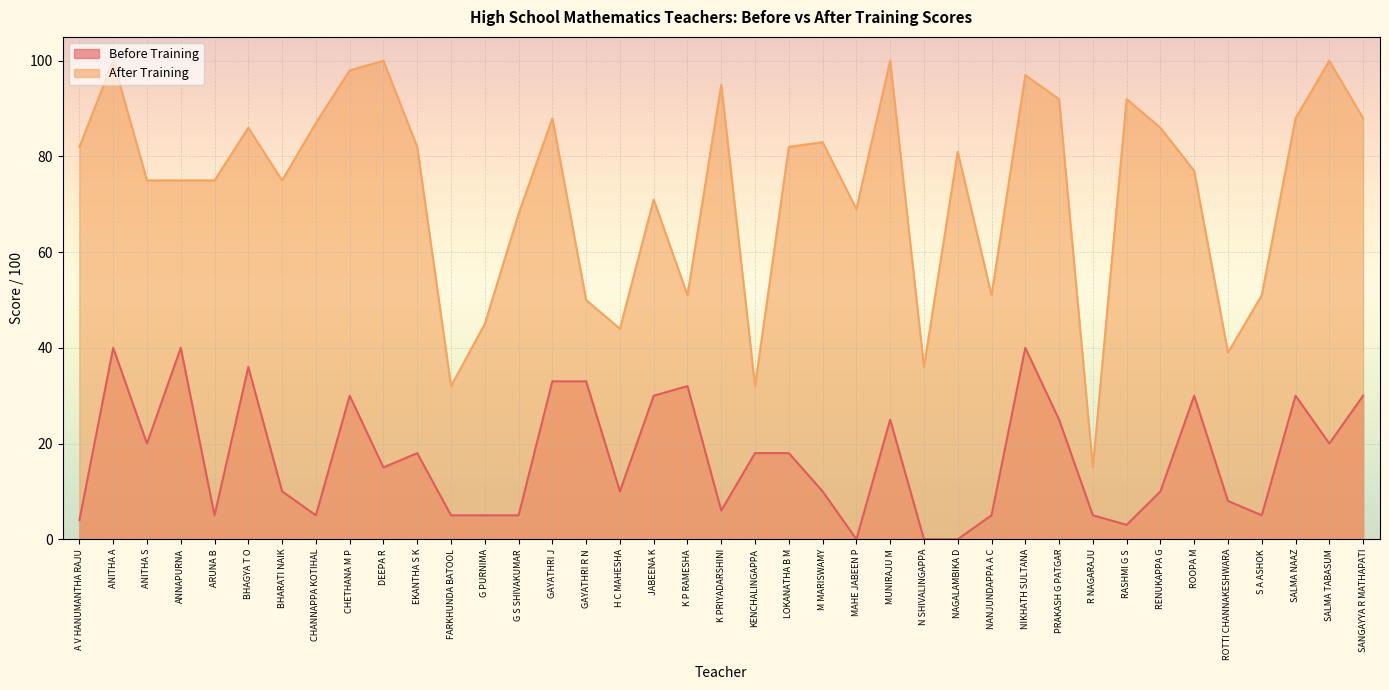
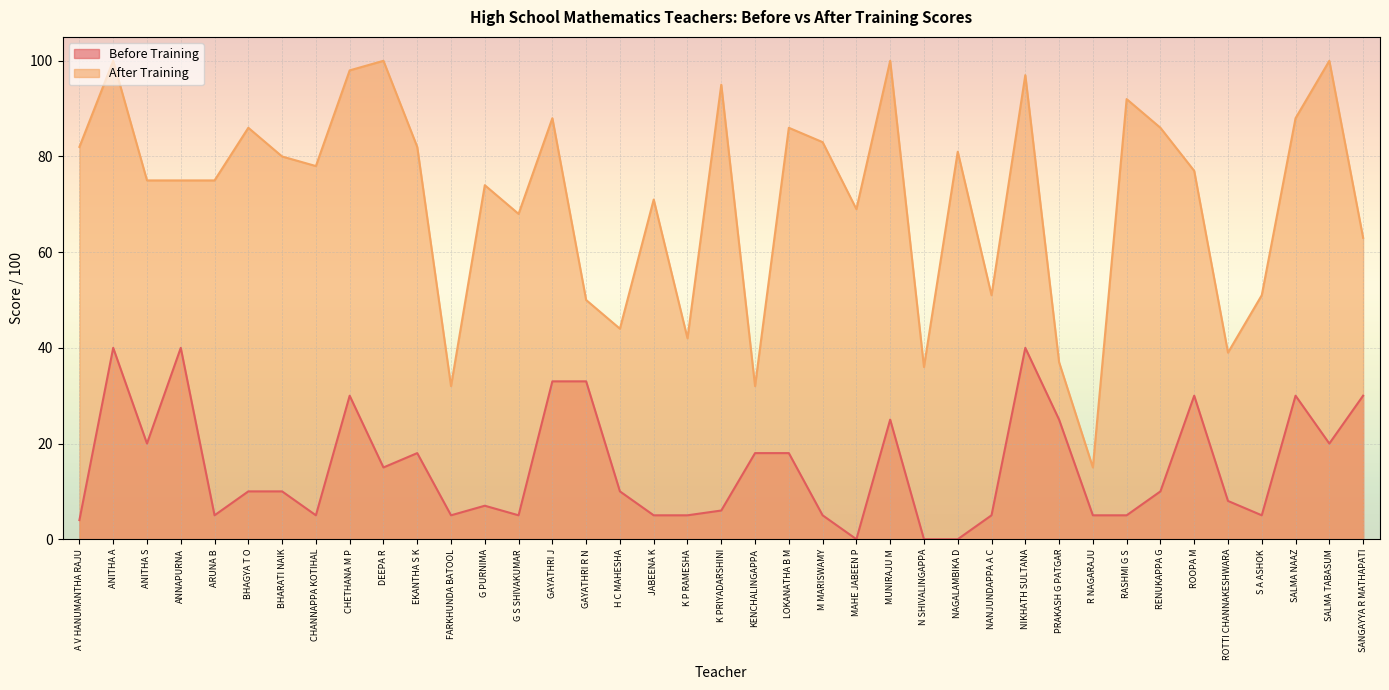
  {
    "Before Training": {
      "A V HANUMANTHA RAJU": 4,
      "ANITHA A": 40,
      "ANITHA S": 20,
      "ANNAPURNA": 40,
      "ARUNA B": 5,
-     "BHAGYA T O": 36,
+     "BHAGYA T O": 10,
      "BHARATI NAIK": 10,
      "CHANNAPPA KOTIHAL": 5,
      "CHETHANA M P": 30,
      "DEEPA R": 15,
      "EKANTHA S K": 18,
      "FARKHUNDA BATOOL": 5,
-     "G PURNIMA": 5,
+     "G PURNIMA": 7,
      "G S SHIVAKUMAR": 5,
      "GAYATHRI J": 33,
      "GAYATHRI R N": 33,
      "H C MAHESHA": 10,
-     "JABEENA K": 30,
-     "K P RAMESHA": 32,
+     "JABEENA K": 5,
+     "K P RAMESHA": 5,
      "K PRIYADARSHINI": 6,
      "KENCHALINGAPPA": 18,
      "LOKANATHA B M": 18,
-     "M MARISWAMY": 10,
+     "M MARISWAMY": 5,
      "MAHE JABEEN P": 0,
      "MUNIRAJU M": 25,
      "N SHIVALINGAPPA": 0,
      "NAGALAMBIKA D": 0,
      "NANJUNDAPPA A C": 5,
      "NIKHATH SULTANA": 40,
      "PRAKASH G PATGAR": 25,
      "R NAGARAJU": 5,
-     "RASHMI G S": 3,
+     "RASHMI G S": 5,
      "RENUKAPPA G": 10,
      "ROOPA M": 30,
      "ROTTI CHANNAKESHWARA": 8,
      "S A ASHOK": 5,
      "SALMA NAAZ": 30,
      "SALMA TABASUM": 20,
      "SANGAYYA R MATHAPATI": 30
    },
    "After Training": {
      "A V HANUMANTHA RAJU": 82,
      "ANITHA S": 75,
      "ANNAPURNA": 75,
      "ARUNA B": 75,
      "BHAGYA T O": 86,
-     "BHARATI NAIK": 75,
-     "CHANNAPPA KOTIHAL": 87,
+     "BHARATI NAIK": 80,
+     "CHANNAPPA KOTIHAL": 78,
      "CHETHANA M P": 98,
      "DEEPA R": 100,
      "EKANTHA S K": 82,
      "FARKHUNDA BATOOL": 32,
-     "G PURNIMA": 45,
+     "G PURNIMA": 74,
      "G S SHIVAKUMAR": 68,
      "GAYATHRI J": 88,
      "GAYATHRI R N": 50,
      "H C MAHESHA": 44,
      "JABEENA K": 71,
-     "K P RAMESHA": 51,
+     "K P RAMESHA": 42,
      "K PRIYADARSHINI": 95,
      "KENCHALINGAPPA": 32,
-     "LOKANATHA B M": 82,
+     "LOKANATHA B M": 86,
      "M MARISWAMY": 83,
      "MAHE JABEEN P": 69,
      "MUNIRAJU M": 100,
      "N SHIVALINGAPPA": 36,
      "NAGALAMBIKA D": 81,
      "NANJUNDAPPA A C": 51,
      "NIKHATH SULTANA": 97,
-     "PRAKASH G PATGAR": 92,
+     "PRAKASH G PATGAR": 37,
      "R NAGARAJU": 15,
      "RASHMI G S": 92,
      "RENUKAPPA G": 86,
      "ROOPA M": 77,
      "ROTTI CHANNAKESHWARA": 39,
      "S A ASHOK": 51,
      "SALMA NAAZ": 88,
      "SALMA TABASUM": 100,
-     "SANGAYYA R MATHAPATI": 88
+     "SANGAYYA R MATHAPATI": 63
    }
  }
